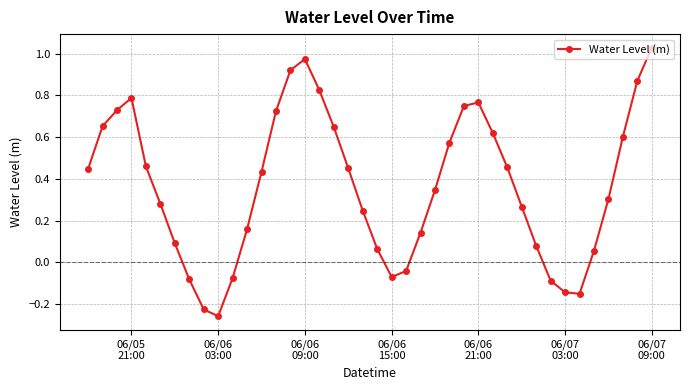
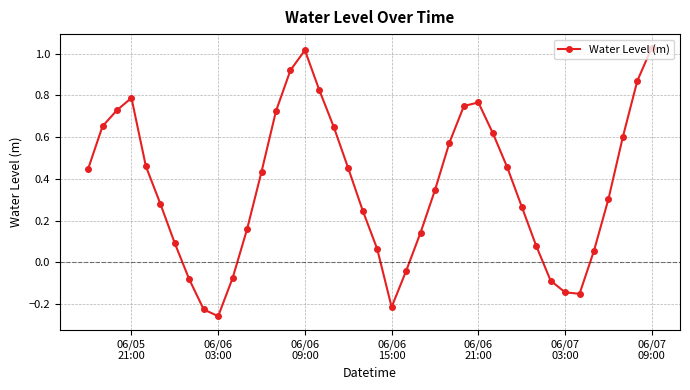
  {
    "06/05 21:00": 0.79,
    "06/06 03:00": -0.26,
-   "06/06 09:00": 0.97,
-   "06/06 15:00": -0.07,
+   "06/06 09:00": 1.02,
+   "06/06 15:00": -0.21,
    "06/06 21:00": 0.77,
    "06/07 03:00": -0.14
  }
